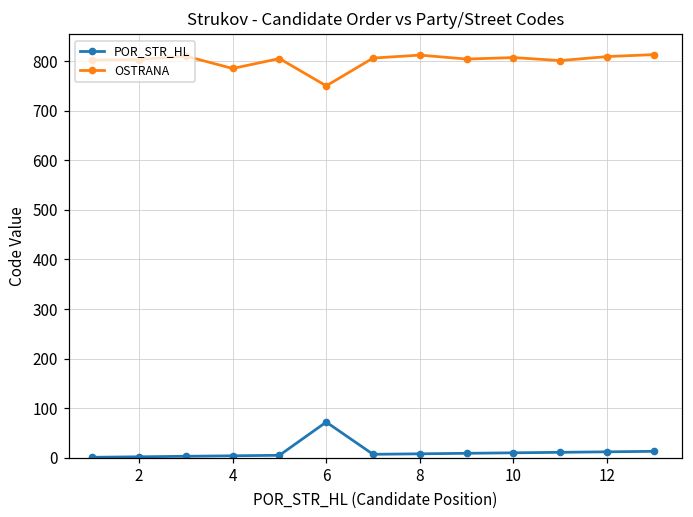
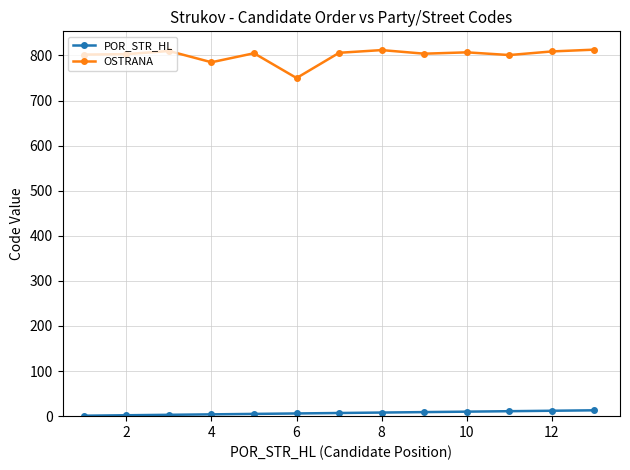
  {
    "POR_STR_HL": {
      "2": 0,
      "4": 0,
-     "6": 70,
+     "6": 10,
      "8": 10,
      "10": 10,
      "12": 10
    },
    "OSTRANA": {
      "4": 790,
      "6": 750,
      "8": 810,
      "10": 810,
      "12": 810
    }
  }
